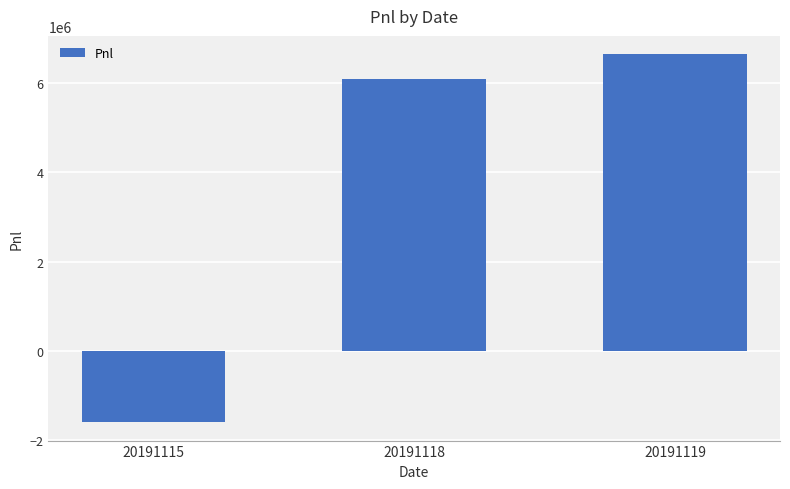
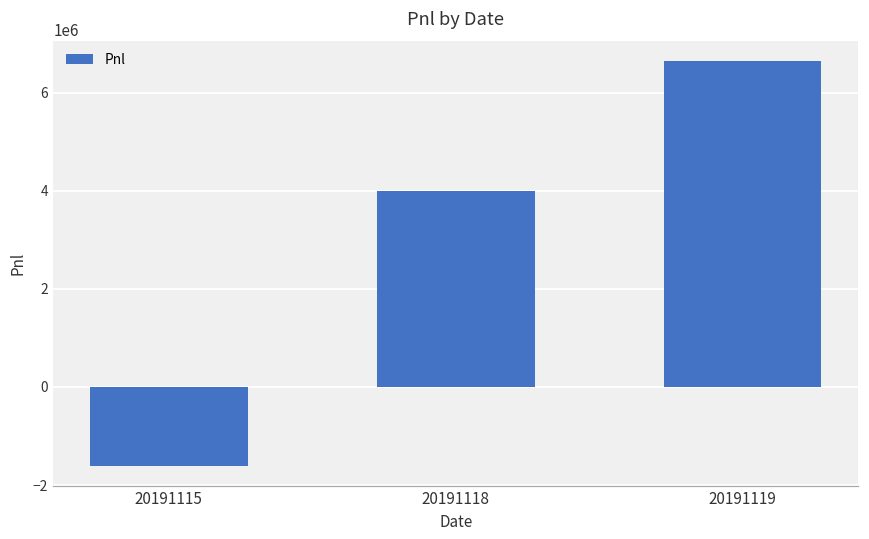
  {
    "20191115": -1600000,
-   "20191118": 6100000,
+   "20191118": 4000000,
    "20191119": 6600000
  }
